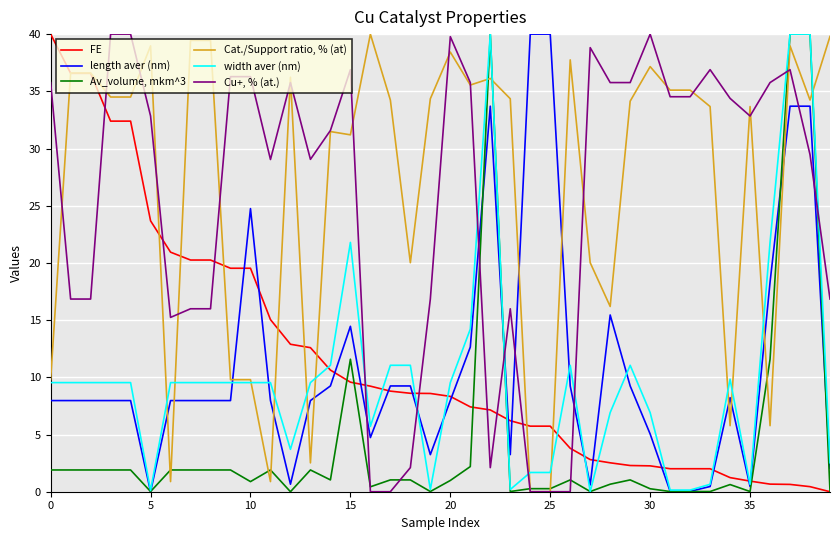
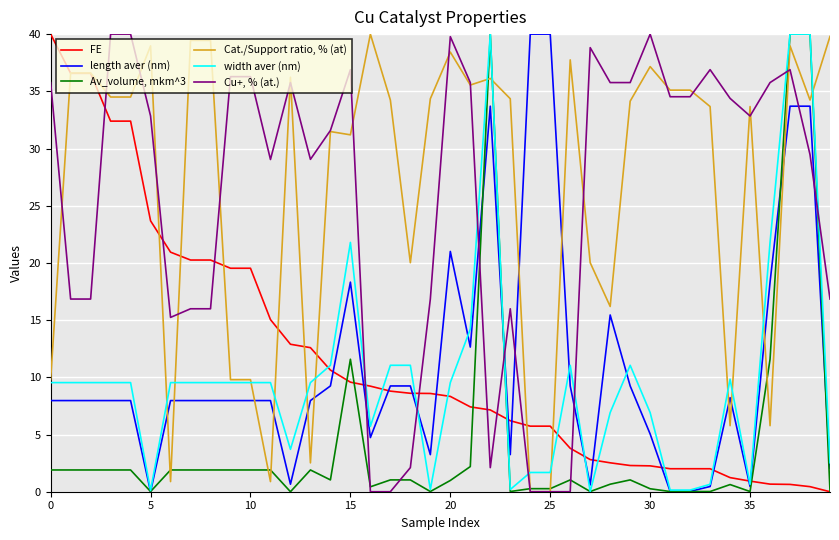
  {
    "FE": {
      "0": 40.0,
      "5": 23.7,
      "10": 19.5,
      "15": 9.6,
      "20": 8.3,
      "25": 5.7,
      "30": 2.3,
      "35": 0.9
    },
    "length aver (nm)": {
      "0": 8.0,
-     "10": 24.7,
-     "15": 14.5,
-     "20": 8.0,
+     "10": 8.0,
+     "15": 18.3,
+     "20": 21.0,
      "25": 40.0,
      "30": 5.0
    },
    "Av_volume, mkm^3": {
      "0": 1.9,
-     "10": 0.9,
+     "10": 1.9,
      "15": 11.6,
      "20": 1.0,
      "25": 0.3,
      "30": 0.3,
      "35": 0.0
    },
    "Cat./Support ratio, % (at)": {
      "0": 9.8,
      "10": 9.8,
      "15": 31.2,
      "20": 38.4,
      "30": 37.2,
      "35": 33.7
    },
    "width aver (nm)": {
      "0": 9.5,
      "10": 9.5,
      "15": 21.8,
      "20": 9.5,
      "25": 1.7,
      "30": 6.9
    },
    "Cu+, % (at.)": {
      "0": 35.8,
      "5": 32.8,
      "20": 39.8,
      "30": 40.0,
      "35": 32.8
    }
  }
